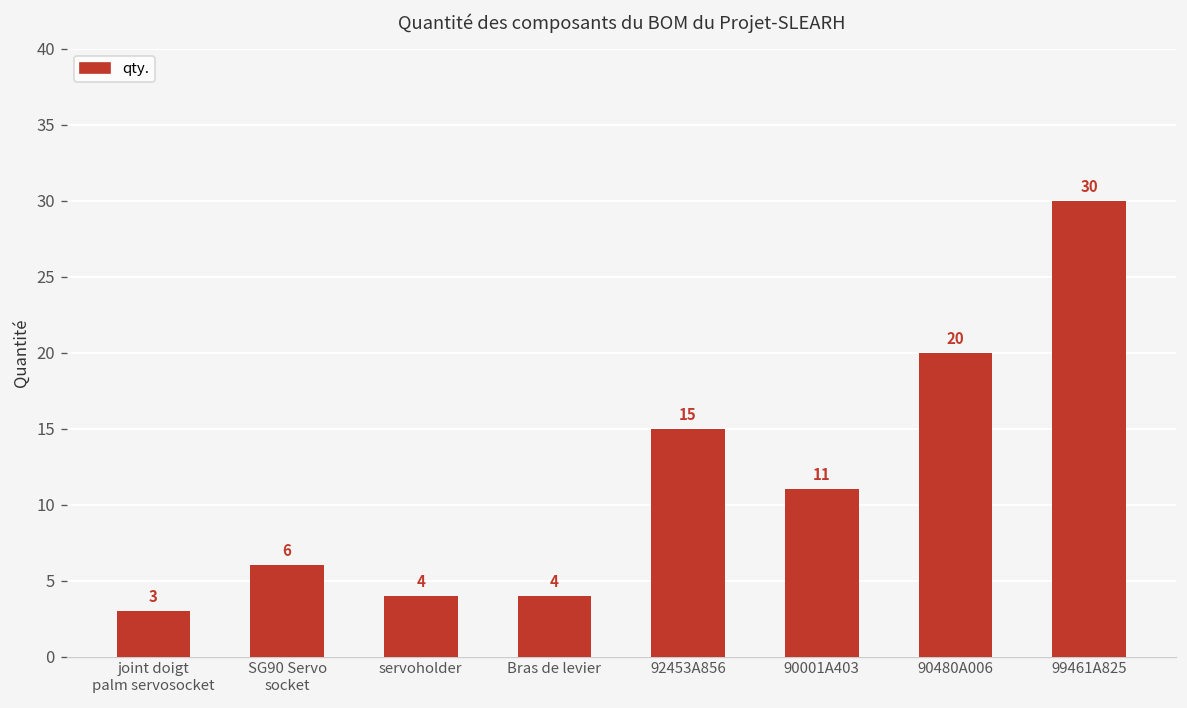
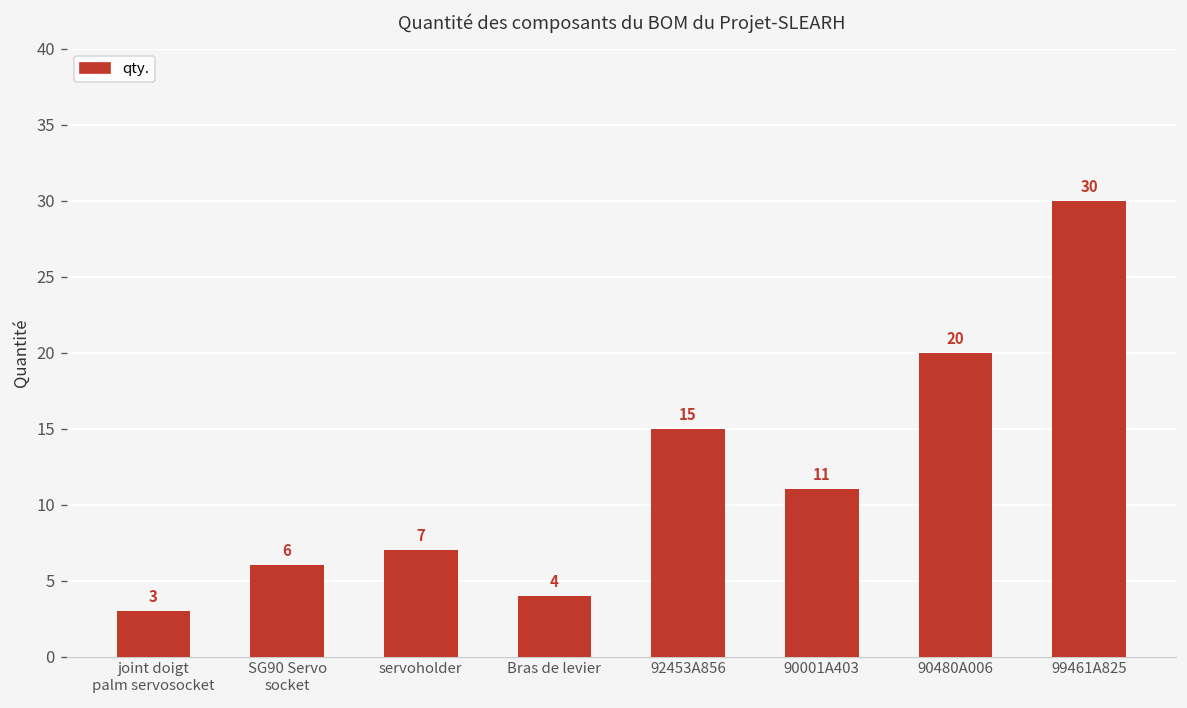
  {
    "joint doigt palm servosocket": 3,
    "SG90 Servo socket": 6,
-   "servoholder": 4,
+   "servoholder": 7,
    "Bras de levier": 4,
    "92453A856": 15,
    "90001A403": 11,
    "90480A006": 20,
    "99461A825": 30
  }
